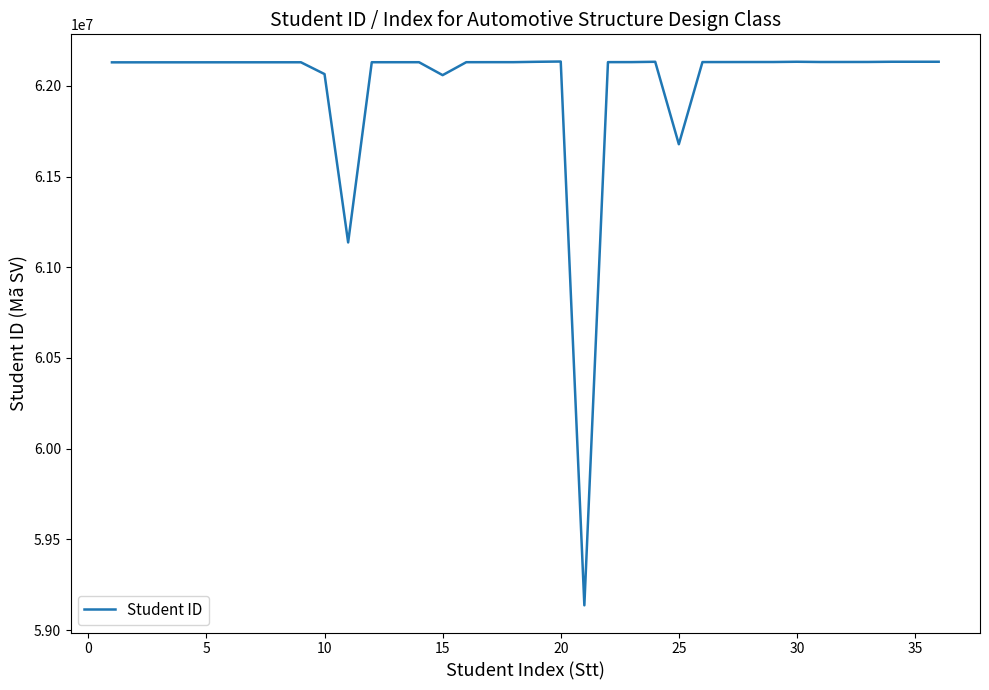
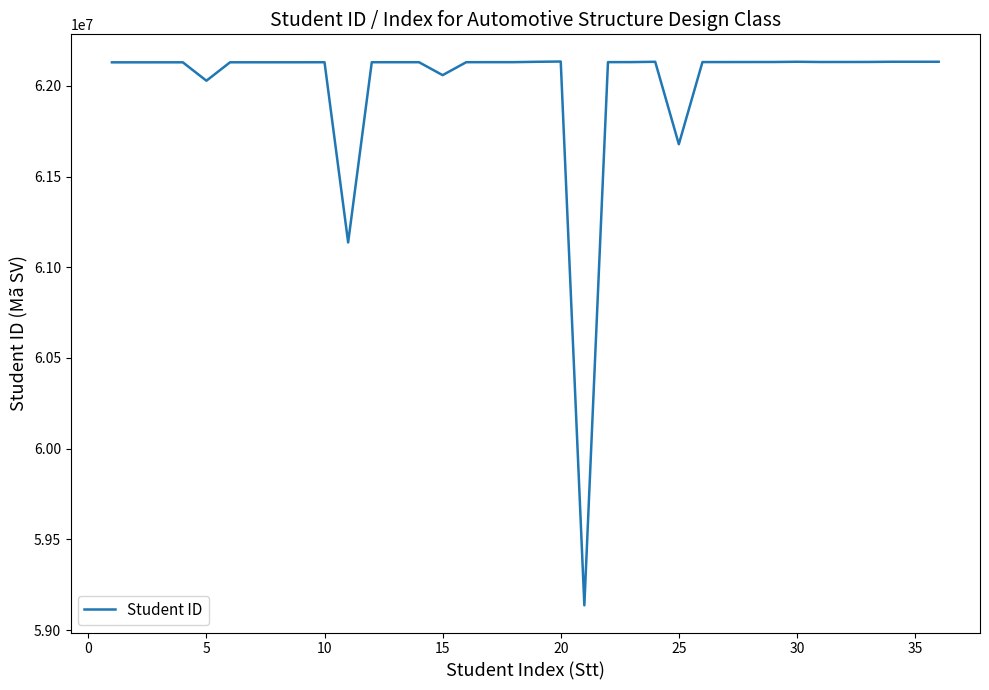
  {
-   "5": 62130000,
-   "10": 62070000,
+   "5": 62030000,
+   "10": 62130000,
    "15": 62060000,
    "20": 62130000,
    "25": 61680000,
    "30": 62130000,
    "35": 62130000
  }
